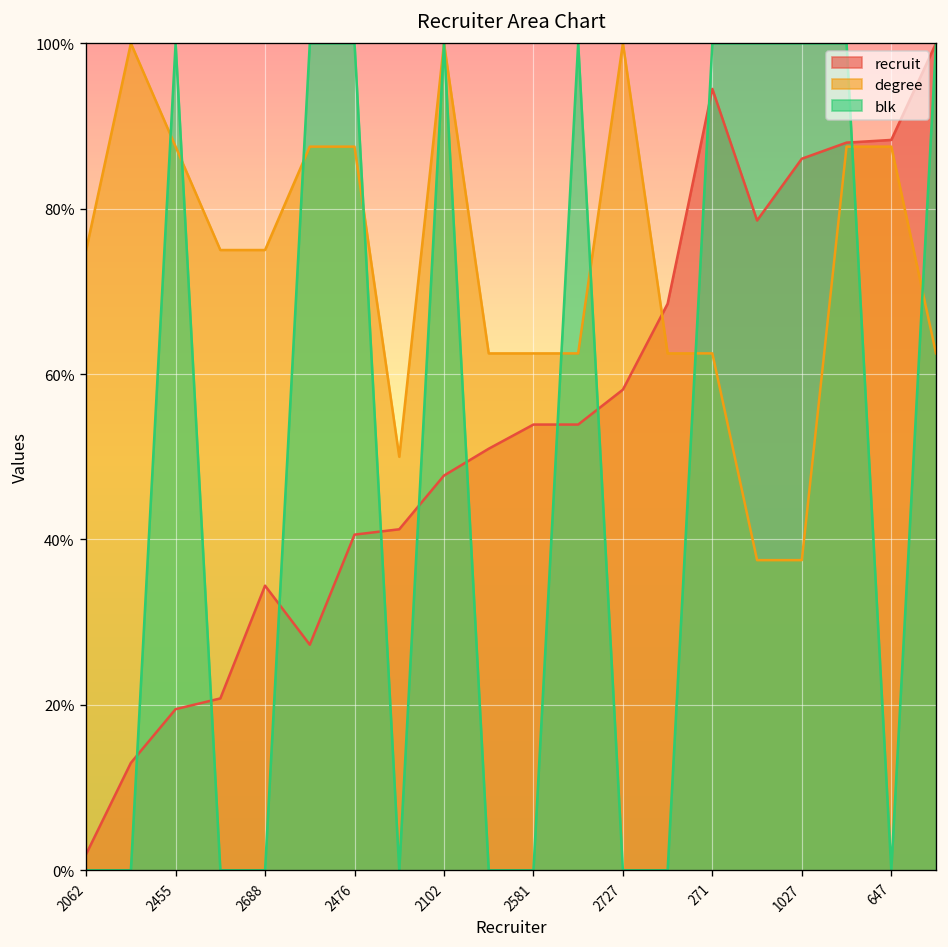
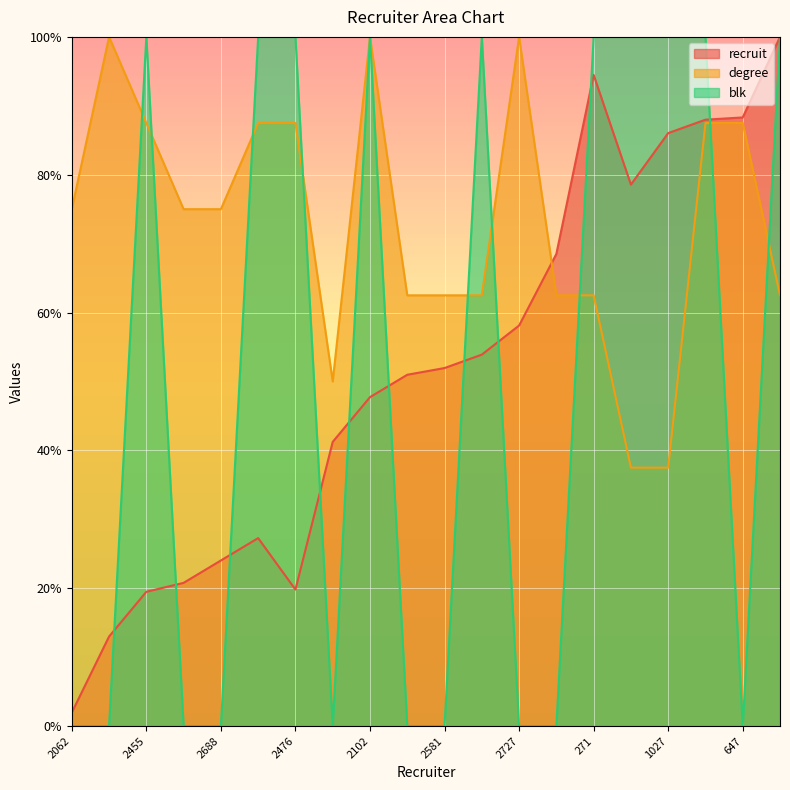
  {
    "recruit": {
      "2062": "2%",
      "2455": "19%",
-     "2688": "34%",
-     "2476": "41%",
+     "2688": "24%",
+     "2476": "20%",
      "2102": "48%",
-     "2581": "54%",
+     "2581": "52%",
      "2727": "58%",
      "271": "94%",
      "1027": "86%",
      "647": "88%"
    },
    "degree": {
      "2062": "75%",
      "2455": "88%",
      "2688": "75%",
      "2476": "88%",
      "2581": "63%",
      "2727": "100%",
      "271": "63%",
      "1027": "38%",
      "647": "88%"
    },
    "blk": {
      "2062": "0%",
      "2455": "100%",
      "2688": "0%",
      "2476": "100%",
      "2581": "0%",
      "2727": "0%",
      "271": "100%",
      "1027": "100%",
      "647": "0%"
    }
  }
